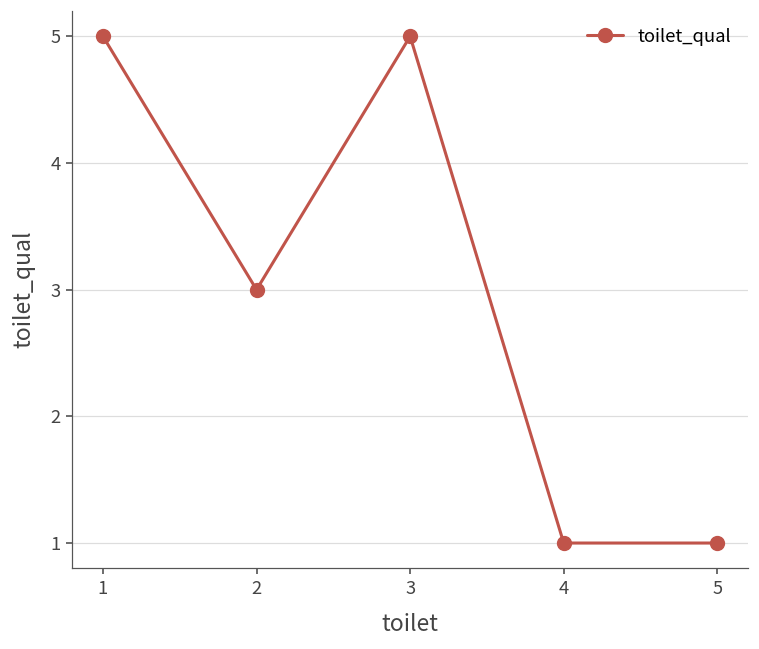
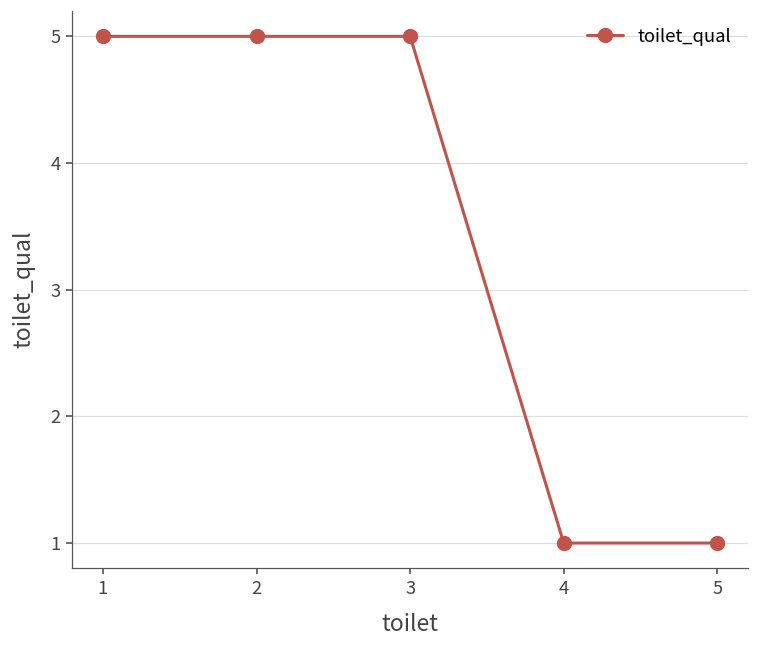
  {
    "1": 5,
-   "2": 3,
+   "2": 5,
    "3": 5,
    "4": 1,
    "5": 1
  }
